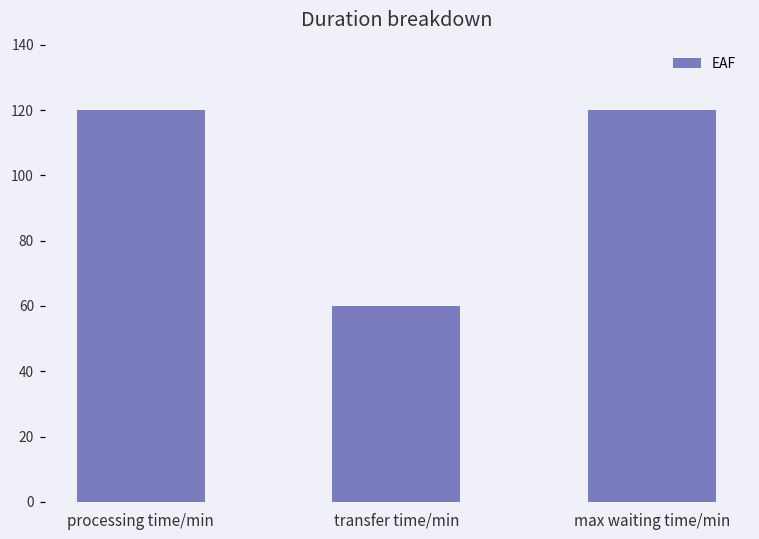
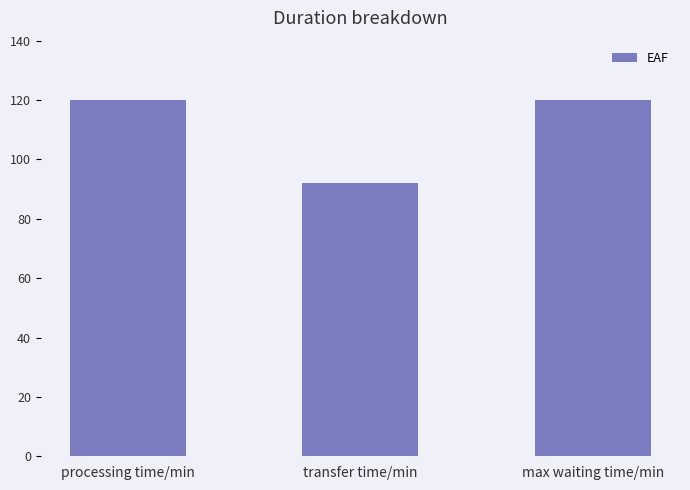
  {
    "processing time/min": 120,
-   "transfer time/min": 60,
+   "transfer time/min": 92,
    "max waiting time/min": 120
  }
